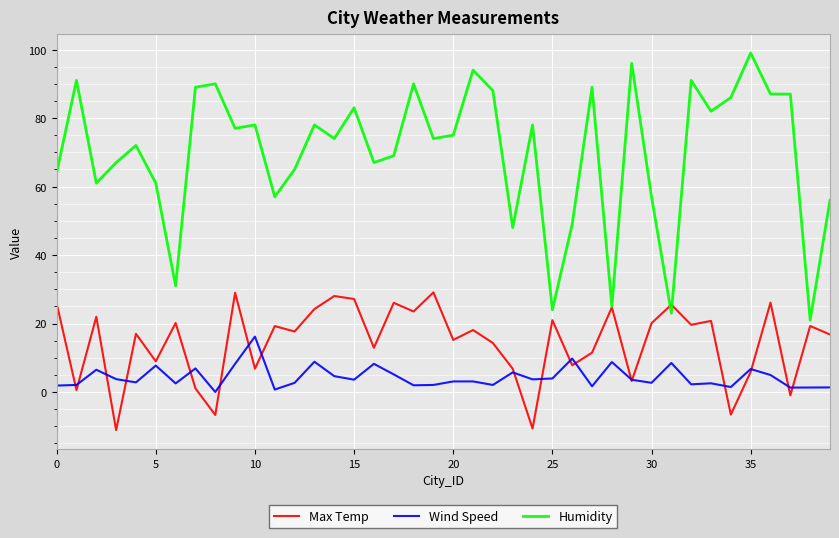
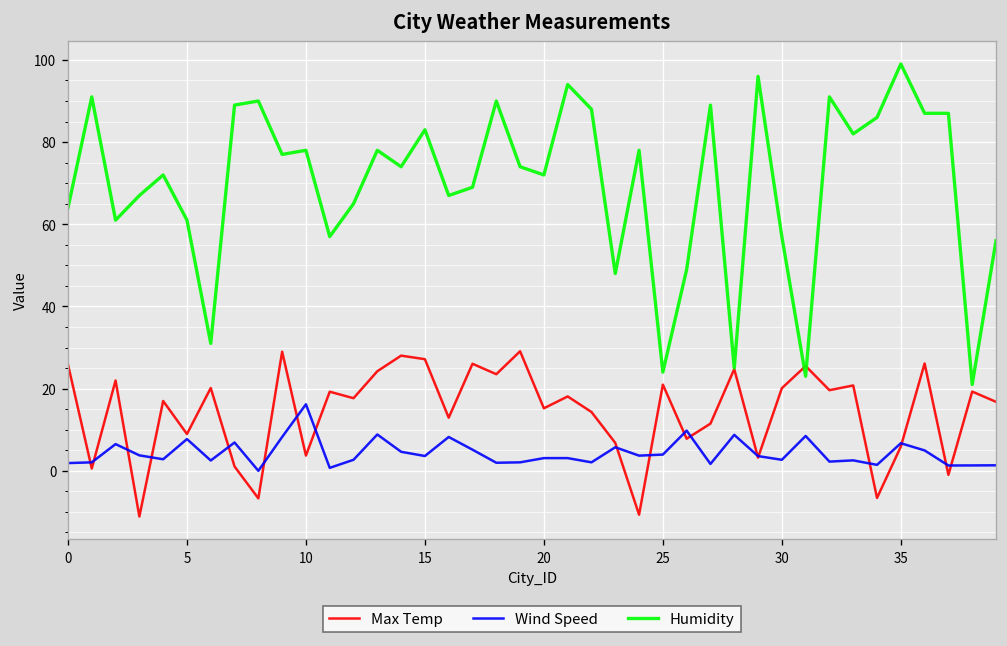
  {
    "Max Temp": {
      "0": 26,
      "5": 9,
-     "10": 7,
+     "10": 4,
      "15": 27,
      "20": 15,
      "25": 21,
      "30": 20,
      "35": 6
    },
    "Wind Speed": {
      "0": 2,
      "5": 8,
      "10": 16,
      "15": 4,
      "20": 3,
      "25": 4,
      "30": 3,
      "35": 7
    },
    "Humidity": {
      "0": 64,
      "5": 61,
      "10": 78,
      "15": 83,
-     "20": 75,
+     "20": 72,
      "25": 24,
      "30": 57,
      "35": 99
    }
  }
